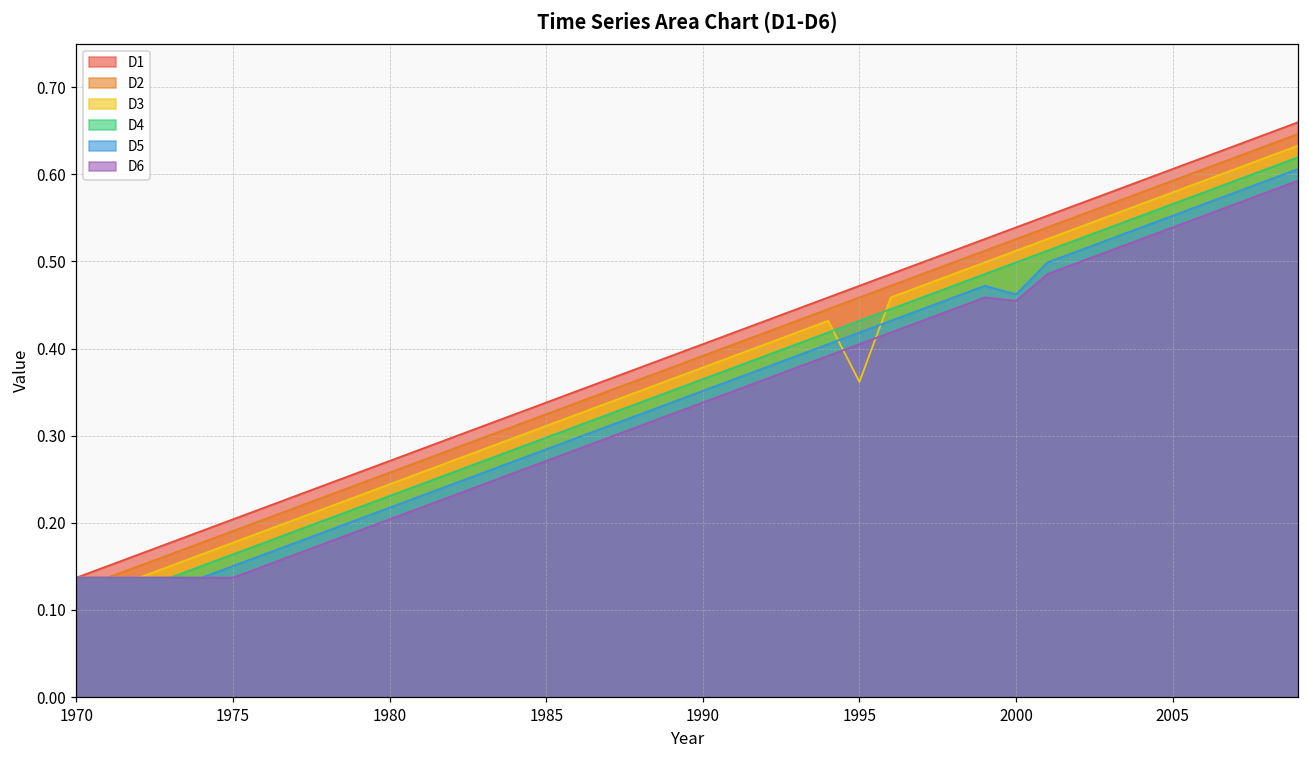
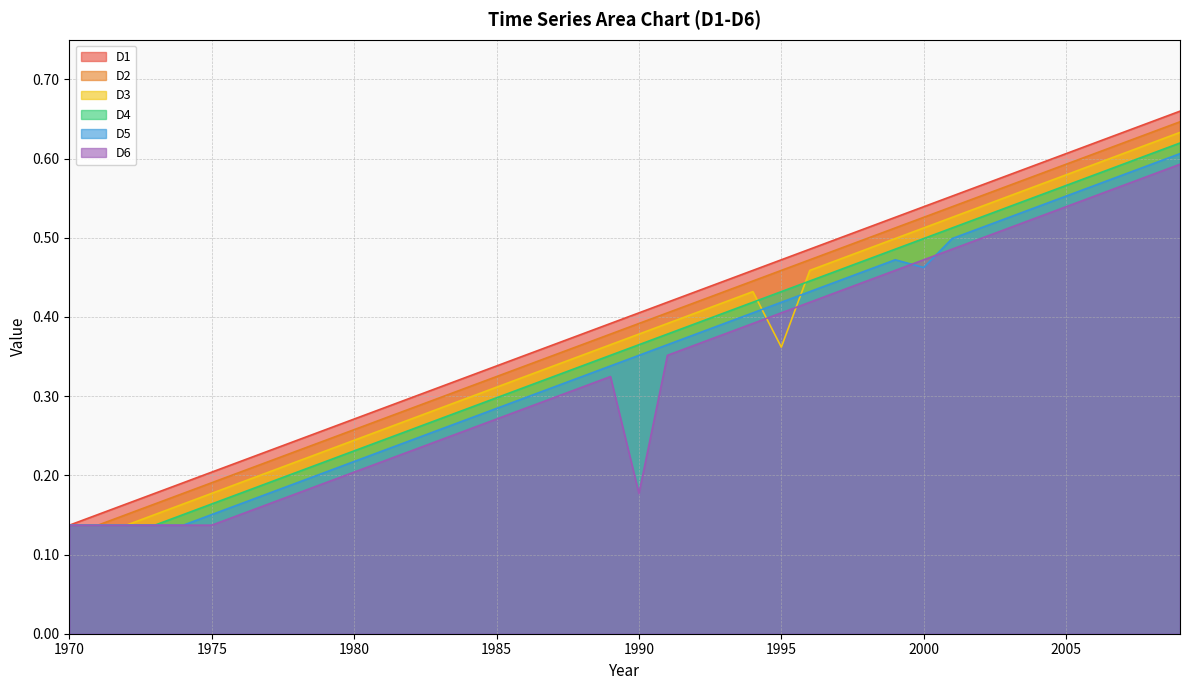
  {
    "D3": {
      "1975": 0.18,
      "1980": 0.24,
      "1985": 0.31,
      "1990": 0.38,
      "1995": 0.36,
      "2000": 0.51,
      "2005": 0.58
    },
    "D4": {
      "1975": 0.16,
      "1980": 0.23,
      "1985": 0.30,
      "1990": 0.36,
      "1995": 0.43,
      "2000": 0.50,
      "2005": 0.57
    },
    "D5": {
      "1975": 0.15,
      "1980": 0.22,
      "1985": 0.28,
      "1990": 0.35,
      "1995": 0.42,
      "2000": 0.46,
      "2005": 0.55
    },
    "D6": {
      "1975": 0.14,
      "1980": 0.20,
      "1985": 0.27,
-     "1990": 0.34,
+     "1990": 0.18,
      "1995": 0.41,
-     "2000": 0.45,
+     "2000": 0.47,
      "2005": 0.54
    }
  }
